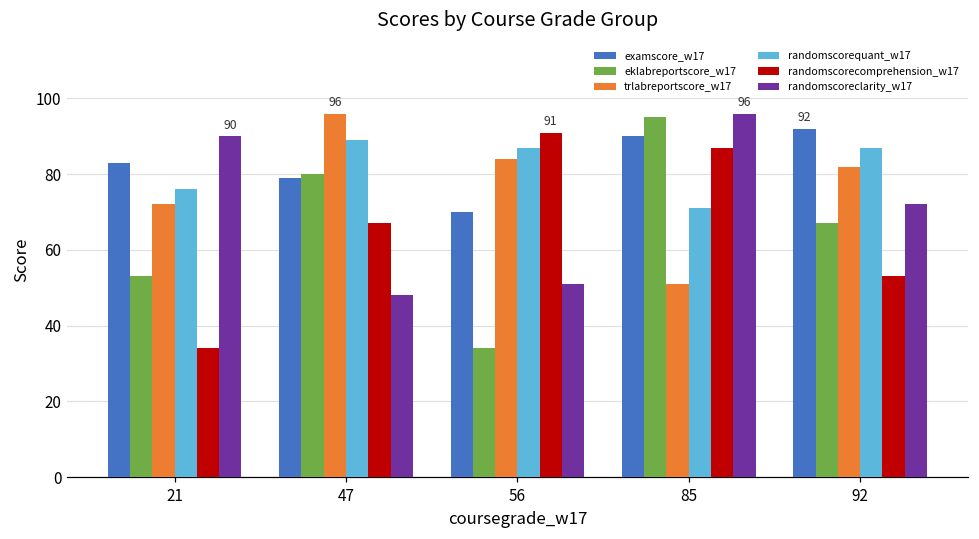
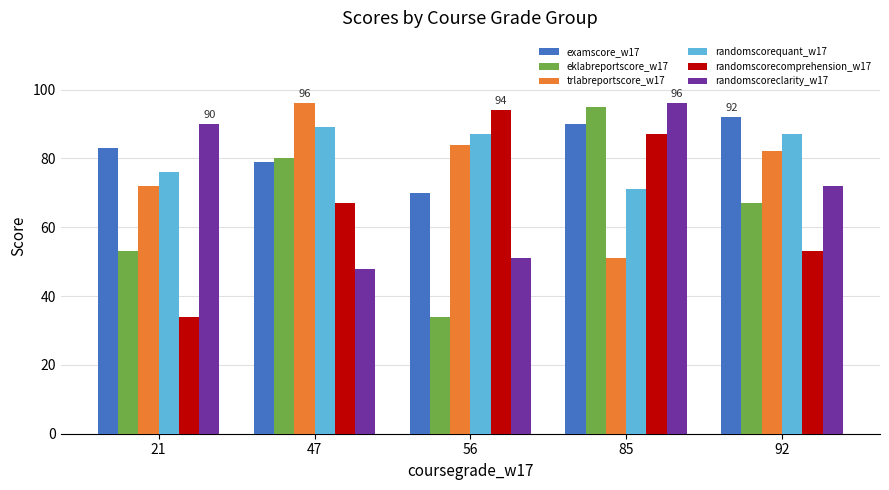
  {
    "examscore_w17": {
      "92": 92
    },
    "eklabreportscore_w17": {
      "21": 53,
      "47": 80,
      "56": 34,
      "85": 95,
      "92": 67
    },
    "trlabreportscore_w17": {
      "47": 96
    },
    "randomscorequant_w17": {
      "21": 76,
      "47": 89,
      "56": 87,
      "85": 71,
      "92": 87
    },
    "randomscorecomprehension_w17": {
-     "56": 91
+     "56": 94
    },
    "randomscoreclarity_w17": {
      "21": 90,
      "85": 96
    }
  }
